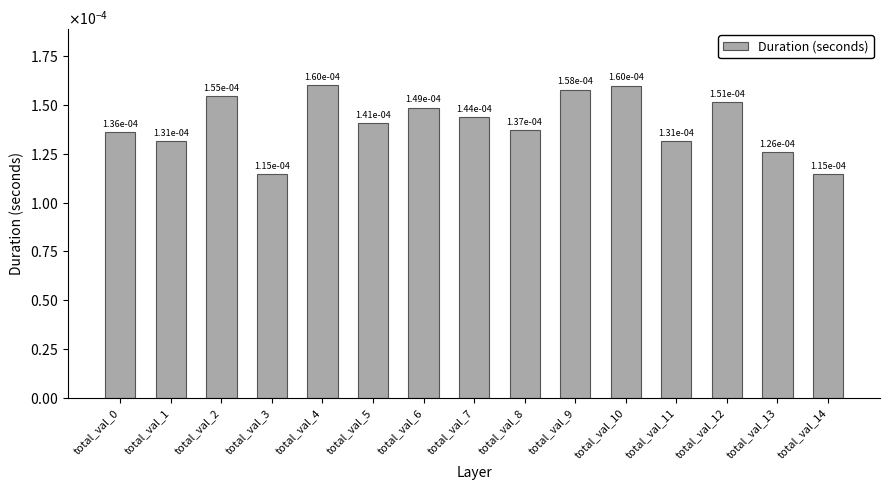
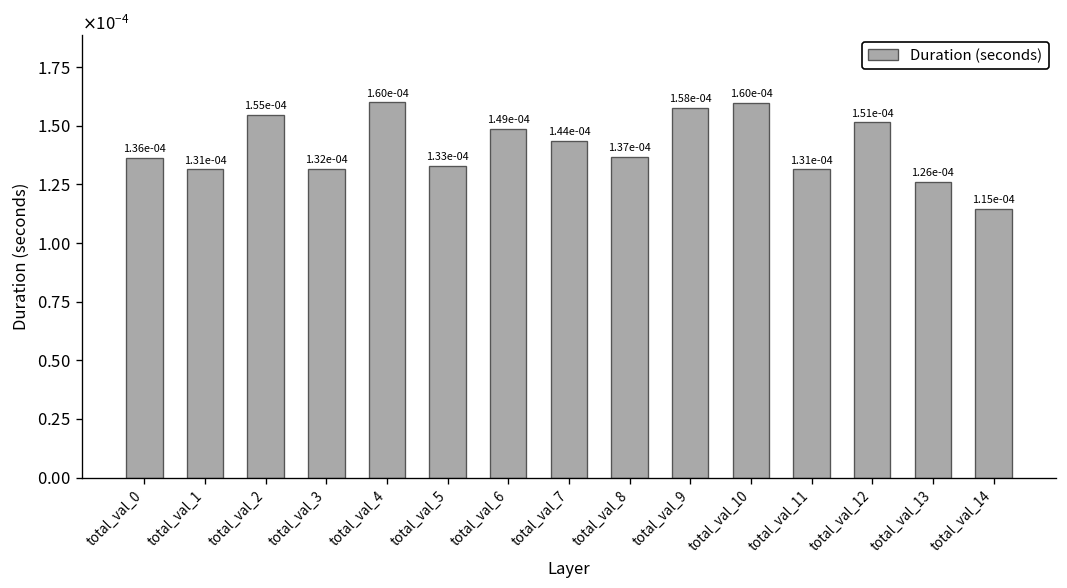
  {
    "total_val_0": "1.36e-04",
    "total_val_1": "1.31e-04",
    "total_val_2": "1.55e-04",
-   "total_val_3": "1.15e-04",
+   "total_val_3": "1.32e-04",
    "total_val_4": "1.60e-04",
-   "total_val_5": "1.41e-04",
+   "total_val_5": "1.33e-04",
    "total_val_6": "1.49e-04",
    "total_val_7": "1.44e-04",
    "total_val_8": "1.37e-04",
    "total_val_9": "1.58e-04",
    "total_val_10": "1.60e-04",
    "total_val_11": "1.31e-04",
    "total_val_12": "1.51e-04",
    "total_val_13": "1.26e-04",
    "total_val_14": "1.15e-04"
  }
